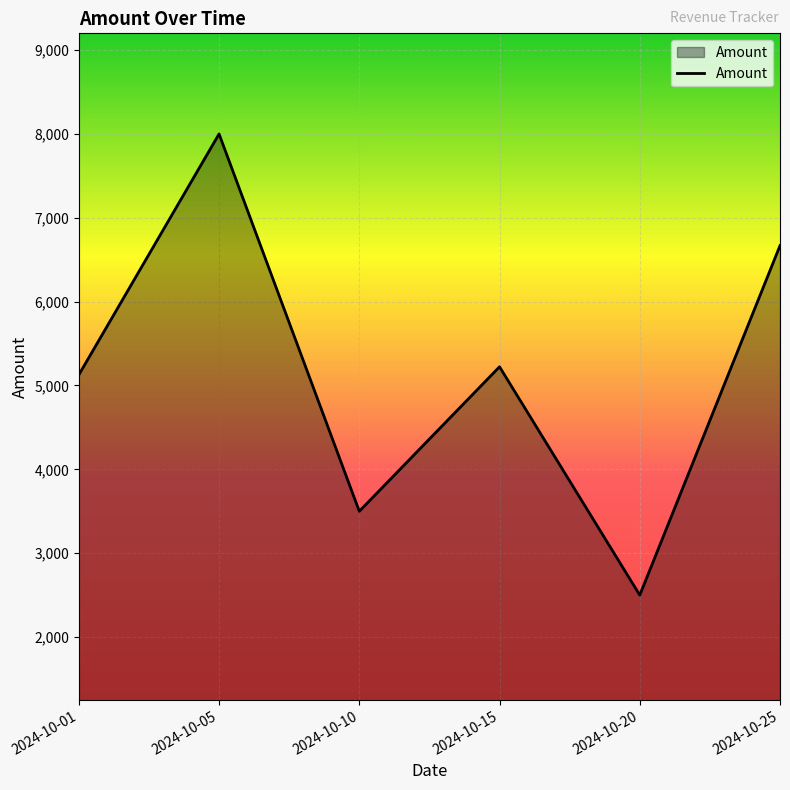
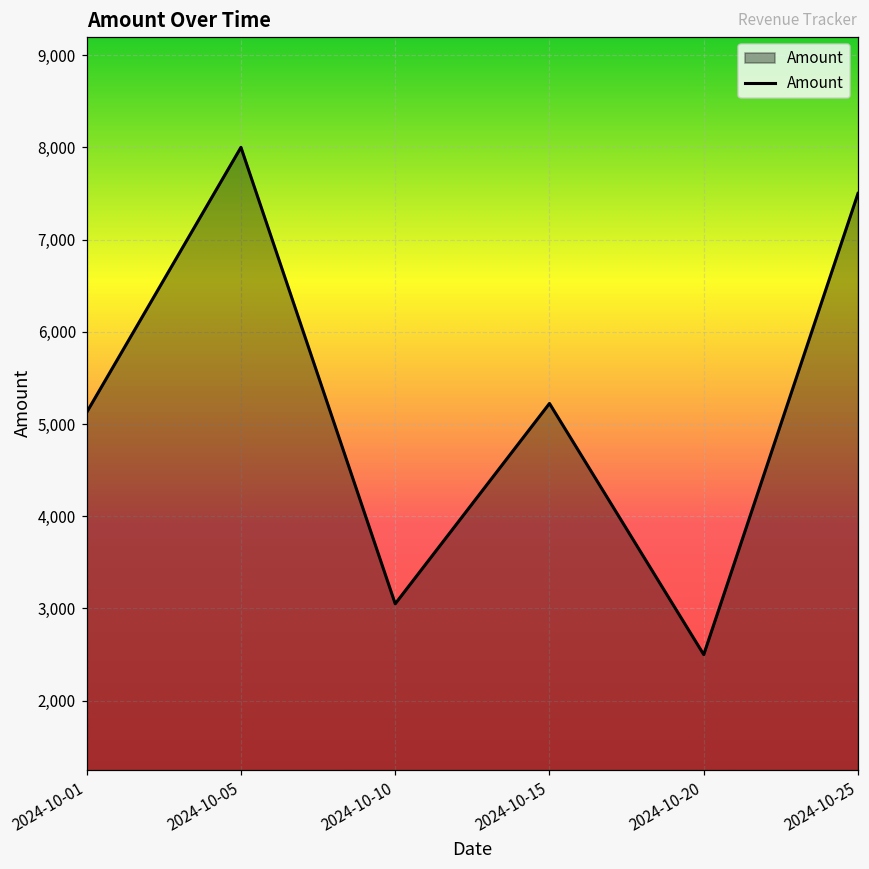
  {
    "2024-10-01": "5,100",
    "2024-10-05": "8,000",
-   "2024-10-10": "3,500",
+   "2024-10-10": "3,100",
    "2024-10-15": "5,200",
    "2024-10-20": "2,500",
-   "2024-10-25": "6,700"
+   "2024-10-25": "7,500"
  }
